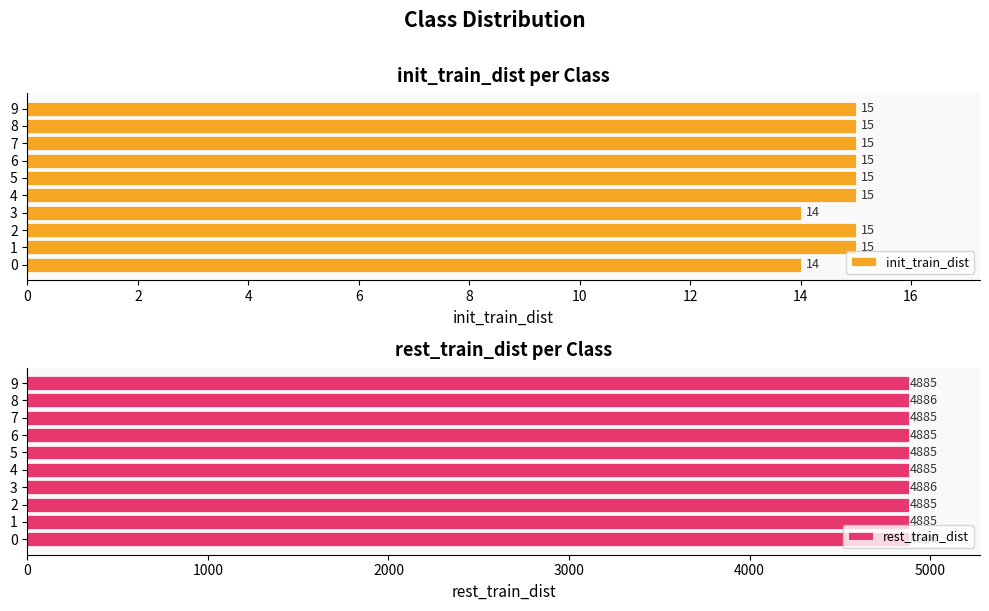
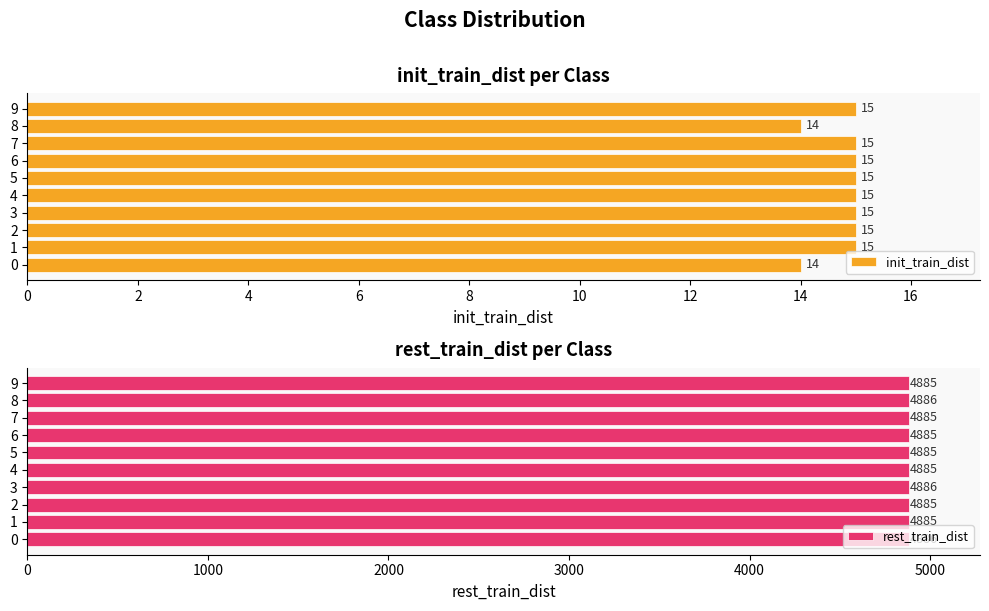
  {
    "init_train_dist per Class": {
      "9": 15,
-     "8": 15,
+     "8": 14,
      "7": 15,
      "6": 15,
      "5": 15,
      "4": 15,
-     "3": 14,
+     "3": 15,
      "2": 15,
      "0": 14
    },
    "rest_train_dist per Class": {
      "9": 4885,
      "8": 4886,
      "7": 4885,
      "6": 4885,
      "5": 4885,
      "4": 4885,
      "3": 4886,
      "2": 4885
    }
  }
